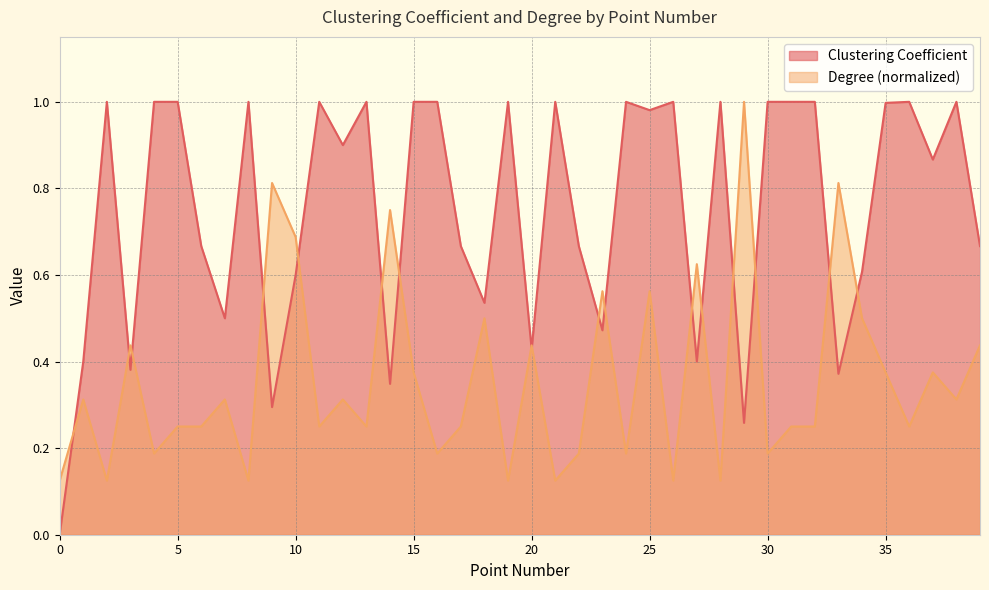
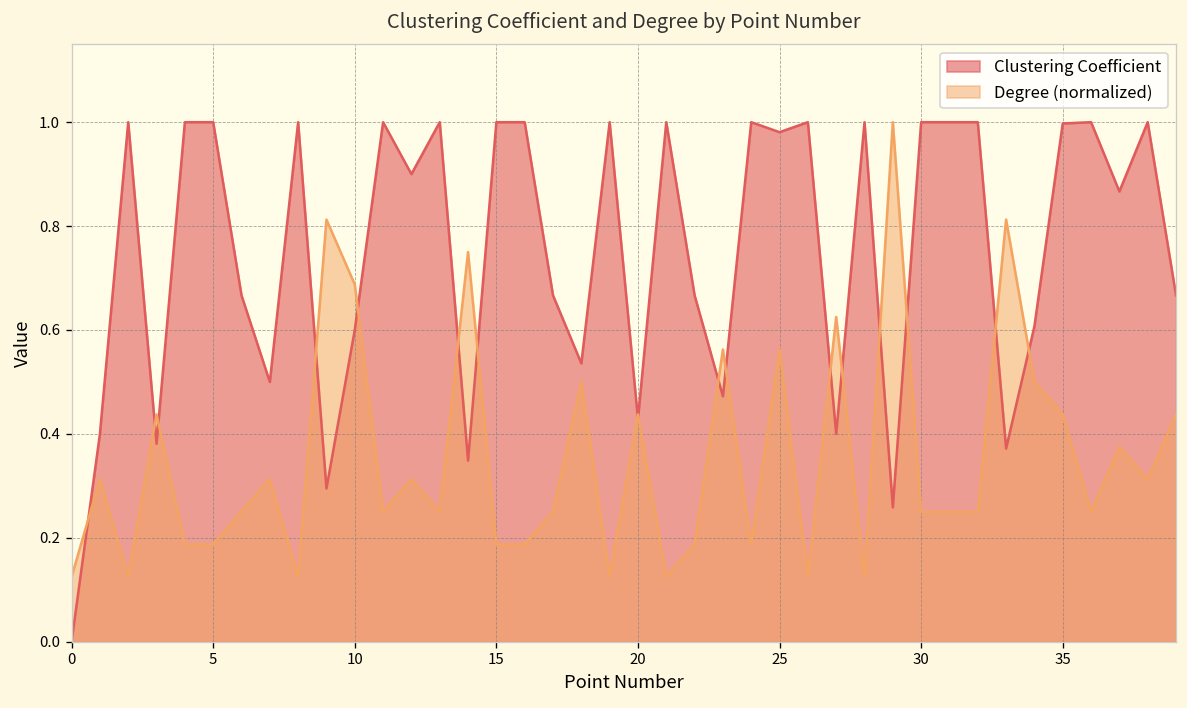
  {
    "Clustering Coefficient": {
      "0": 0.00,
      "5": 1.00,
      "10": 0.60,
      "15": 1.00,
      "20": 0.43,
      "25": 0.98,
      "30": 1.00,
      "35": 1.00
    },
    "Degree (normalized)": {
      "0": 0.13,
-     "5": 0.25,
+     "5": 0.19,
      "10": 0.69,
-     "15": 0.38,
+     "15": 0.19,
      "20": 0.44,
      "25": 0.56,
-     "30": 0.19,
-     "35": 0.38
+     "30": 0.25,
+     "35": 0.44
    }
  }
